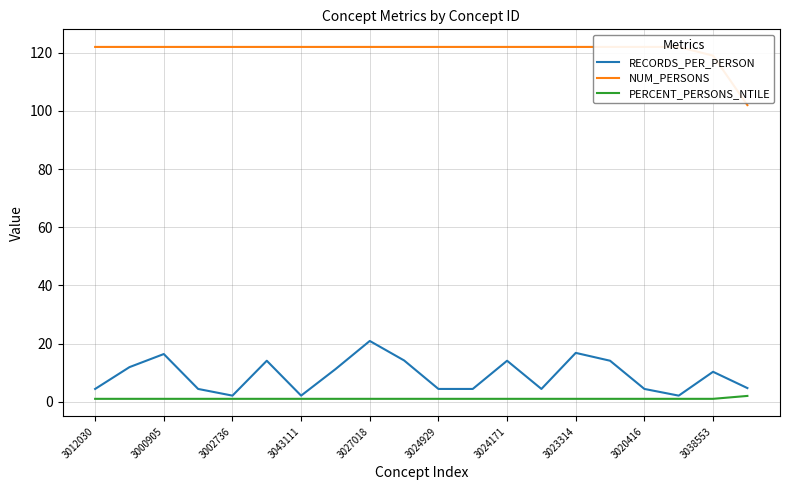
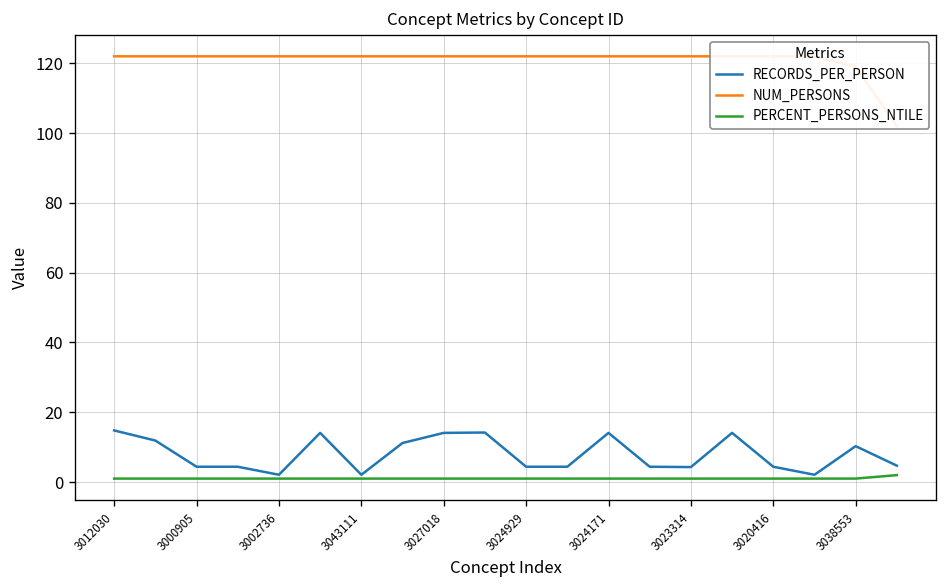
  {
    "RECORDS_PER_PERSON": {
-     "3012030": 4,
-     "3000905": 16,
+     "3012030": 15,
+     "3000905": 4,
      "3002736": 2,
      "3043111": 2,
-     "3027018": 21,
+     "3027018": 14,
      "3024929": 4,
      "3024171": 14,
-     "3023314": 17,
+     "3023314": 4,
      "3020416": 4,
      "3038553": 10
    },
    "NUM_PERSONS": {
      "3012030": 122,
      "3000905": 122,
      "3002736": 122,
      "3043111": 122,
      "3027018": 122,
      "3024929": 122,
      "3024171": 122,
      "3023314": 122
    },
    "PERCENT_PERSONS_NTILE": {
      "3012030": 1,
      "3000905": 1,
      "3002736": 1,
      "3043111": 1,
      "3027018": 1,
      "3024929": 1,
      "3024171": 1,
      "3023314": 1,
      "3020416": 1,
      "3038553": 1
    }
  }
